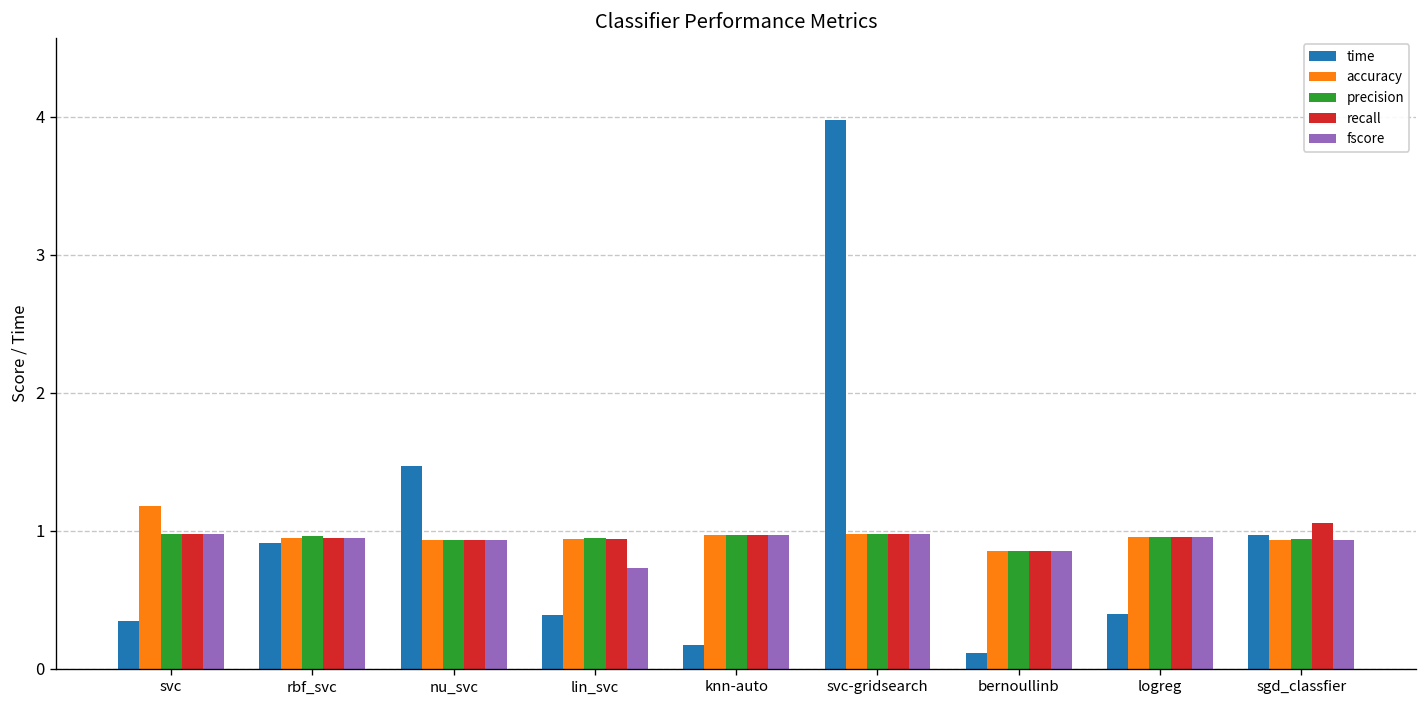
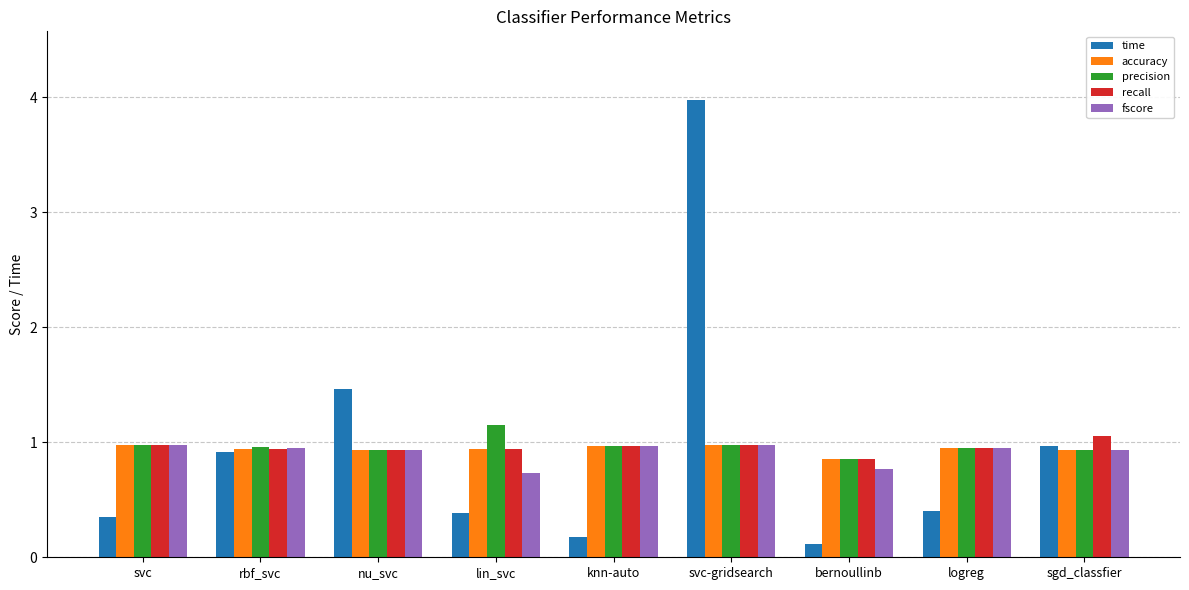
  {
    "time": {
      "svc": 0.35,
      "rbf_svc": 0.91,
      "nu_svc": 1.47,
      "lin_svc": 0.39,
      "knn-auto": 0.17,
      "svc-gridsearch": 3.98,
      "bernoullinb": 0.11,
      "logreg": 0.40,
      "sgd_classfier": 0.97
    },
    "accuracy": {
-     "svc": 1.18,
+     "svc": 0.97,
      "rbf_svc": 0.94,
      "nu_svc": 0.93,
      "lin_svc": 0.94,
      "knn-auto": 0.97,
      "svc-gridsearch": 0.97,
      "bernoullinb": 0.85,
      "logreg": 0.95,
      "sgd_classfier": 0.93
    },
    "precision": {
      "svc": 0.98,
      "rbf_svc": 0.96,
      "nu_svc": 0.94,
-     "lin_svc": 0.95,
+     "lin_svc": 1.15,
      "knn-auto": 0.97,
      "svc-gridsearch": 0.97,
      "bernoullinb": 0.86,
      "logreg": 0.95,
      "sgd_classfier": 0.94
    },
    "recall": {
      "svc": 0.97,
      "rbf_svc": 0.94,
      "nu_svc": 0.93,
      "lin_svc": 0.94,
      "knn-auto": 0.97,
      "svc-gridsearch": 0.97,
      "bernoullinb": 0.85,
      "logreg": 0.95,
      "sgd_classfier": 1.06
    },
    "fscore": {
      "svc": 0.97,
      "rbf_svc": 0.95,
      "nu_svc": 0.93,
      "lin_svc": 0.73,
      "knn-auto": 0.97,
      "svc-gridsearch": 0.97,
-     "bernoullinb": 0.85,
+     "bernoullinb": 0.76,
      "logreg": 0.95,
      "sgd_classfier": 0.93
    }
  }
